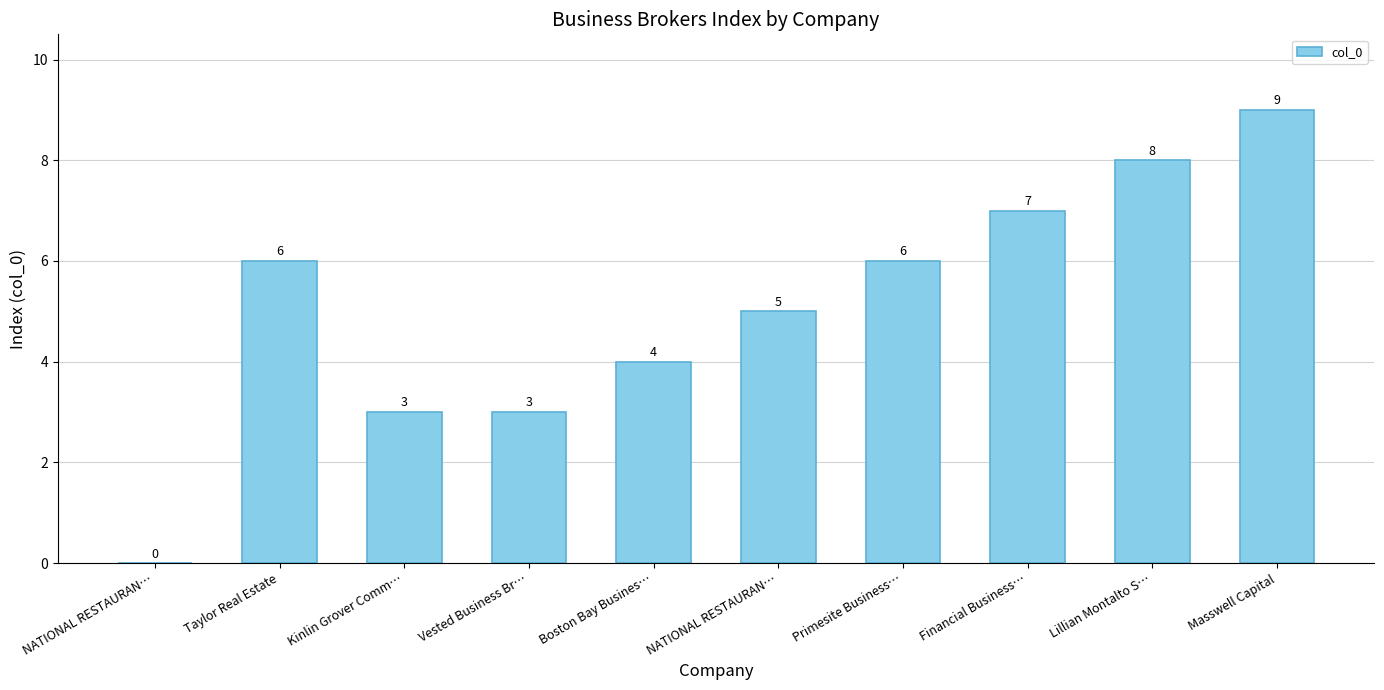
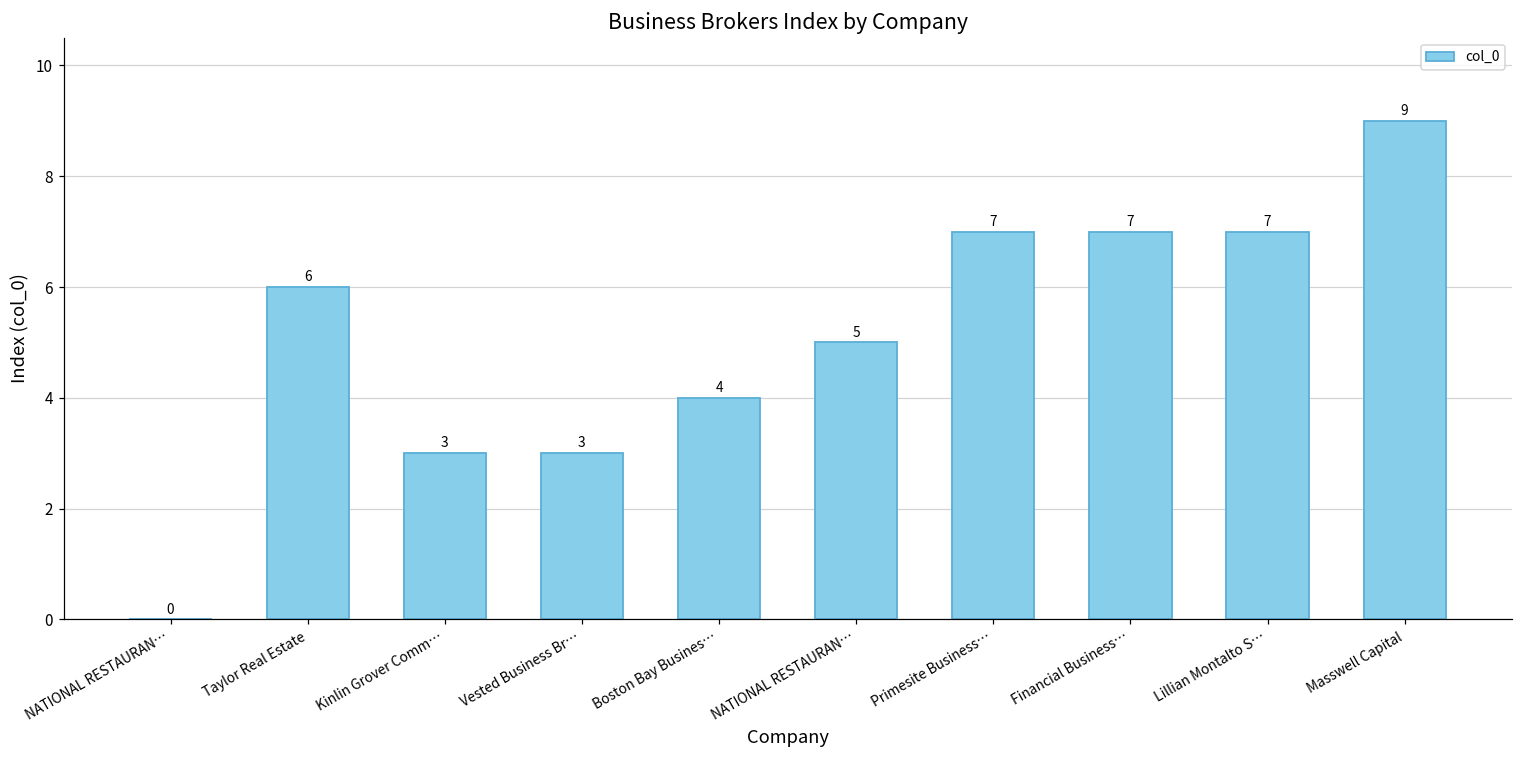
  {
    "Taylor Real Estate": 6,
    "Kinlin Grover Comm…": 3,
    "Vested Business Br…": 3,
    "Boston Bay Busines…": 4,
-   "Primesite Business…": 6,
+   "Primesite Business…": 7,
    "Financial Business…": 7,
-   "Lillian Montalto S…": 8,
+   "Lillian Montalto S…": 7,
    "Masswell Capital": 9
  }
